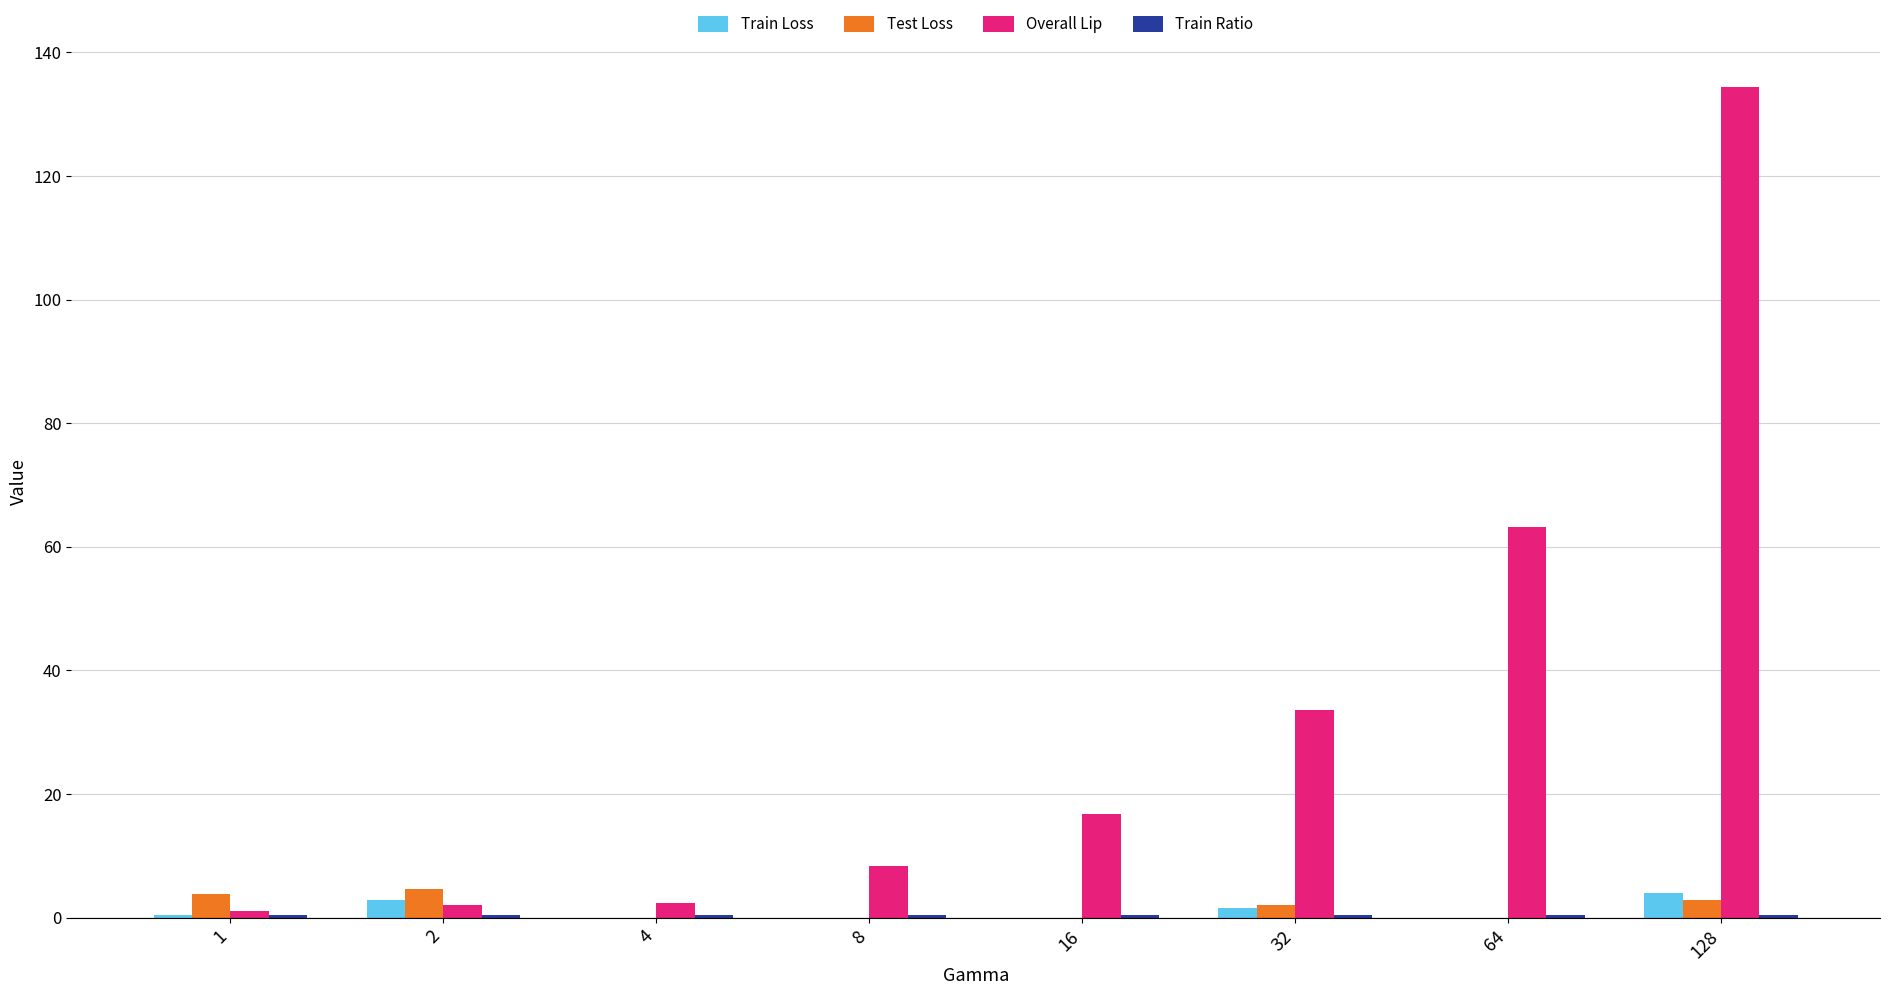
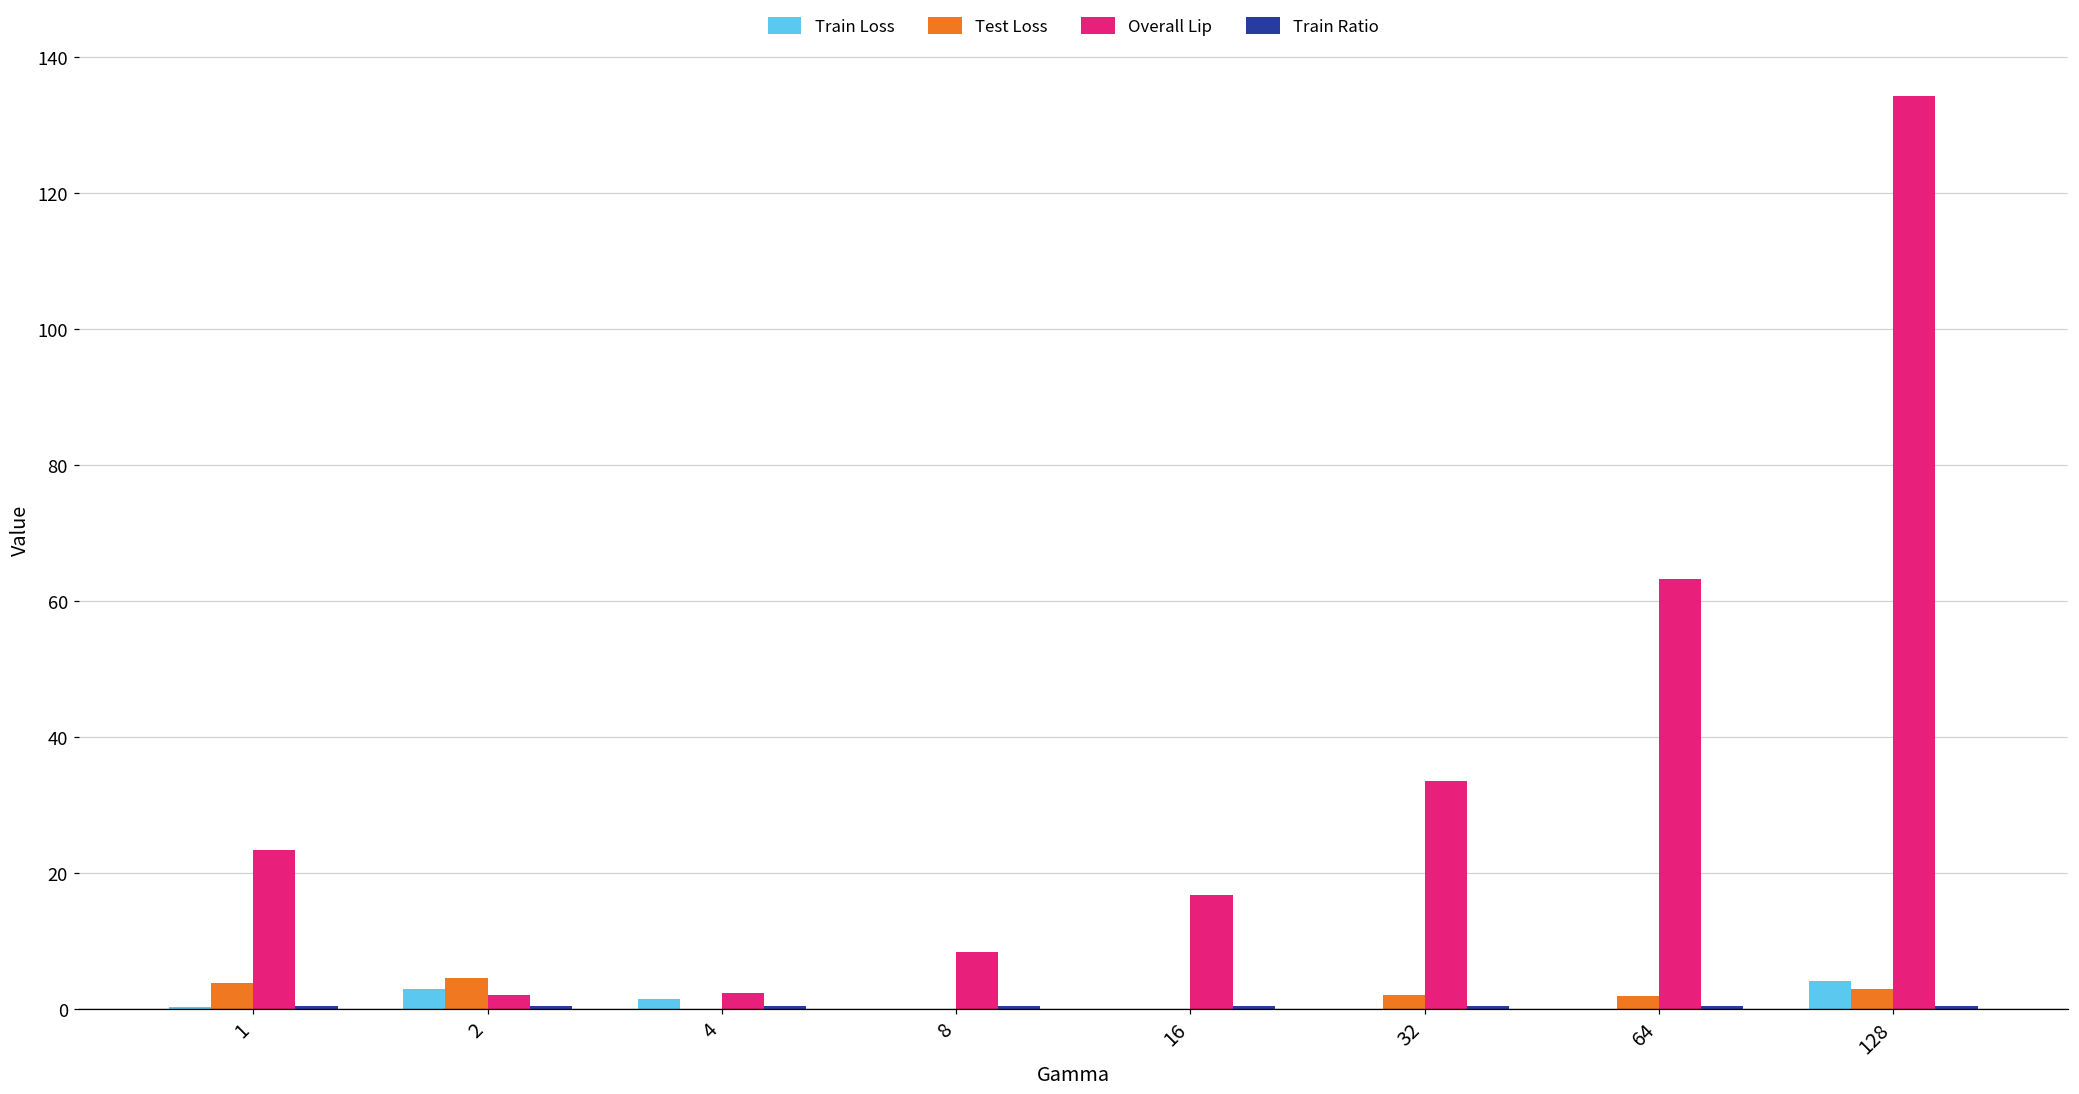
  {
    "Train Loss": {
      "2": 3,
-     "4": 0,
-     "32": 2,
+     "4": 1,
+     "32": 0,
      "128": 4
    },
    "Test Loss": {
      "1": 4,
      "2": 5,
      "32": 2,
-     "64": 0,
+     "64": 2,
      "128": 3
    },
    "Overall Lip": {
-     "1": 1,
+     "1": 23,
      "2": 2,
      "4": 2,
      "8": 8,
      "16": 17,
      "32": 34,
      "64": 63,
      "128": 134
    },
    "Train Ratio": {
      "1": 1,
      "2": 1,
      "4": 1,
      "8": 1,
      "16": 1,
      "32": 1,
      "64": 1,
      "128": 1
    }
  }
